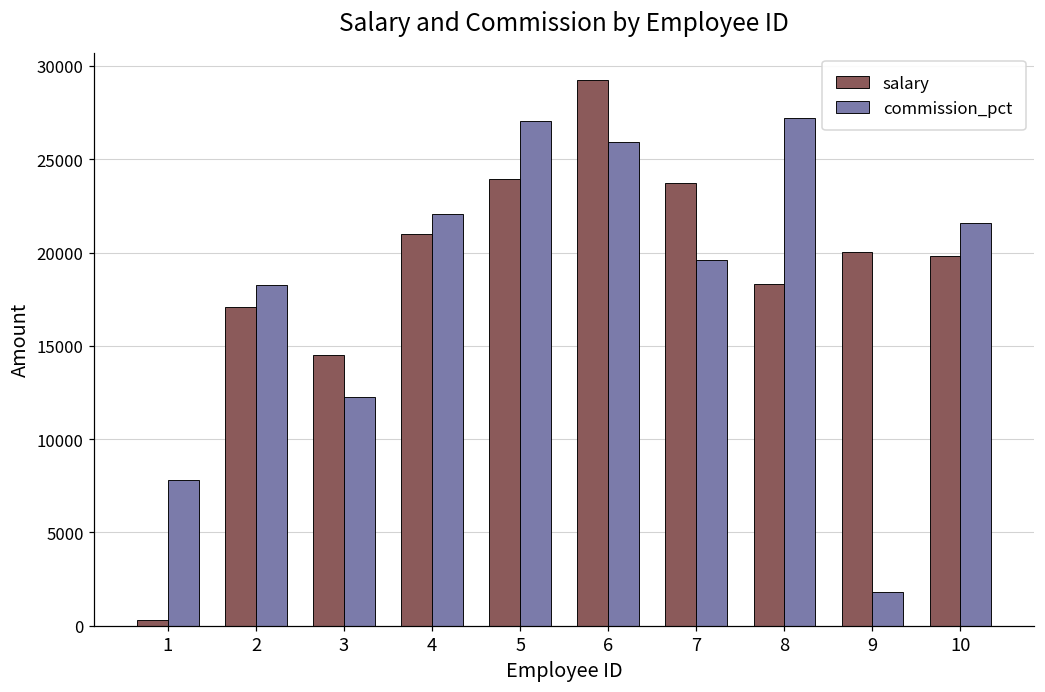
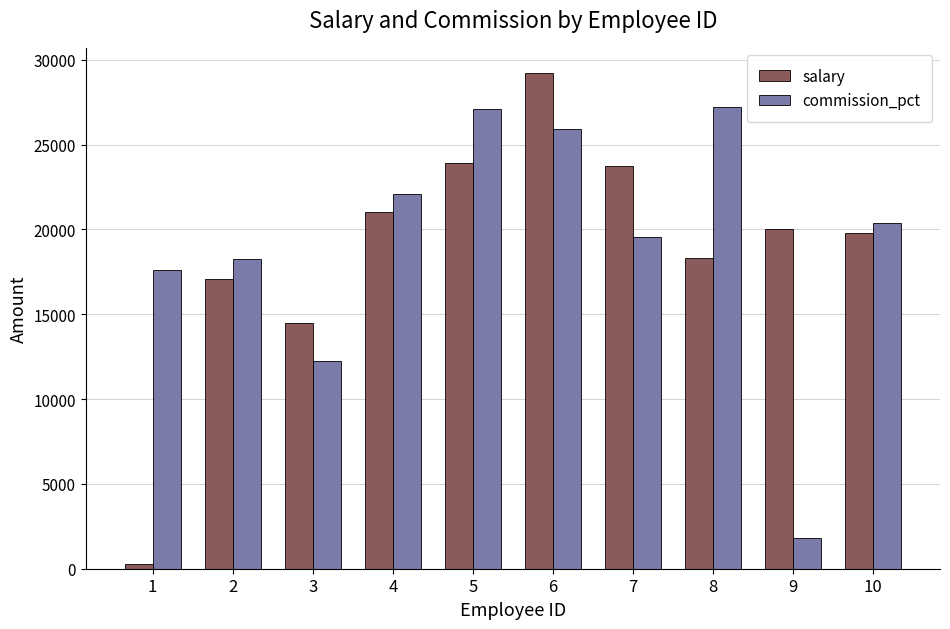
  {
    "salary": {
      "1": 300,
      "2": 17100,
      "3": 14500,
      "4": 21000,
      "5": 23900,
      "6": 29200,
      "7": 23700,
      "8": 18300,
      "9": 20000,
      "10": 19800
    },
    "commission_pct": {
-     "1": 7800,
+     "1": 17600,
      "2": 18300,
      "3": 12300,
      "4": 22100,
      "5": 27100,
      "6": 25900,
      "7": 19600,
      "8": 27200,
      "9": 1800,
-     "10": 21600
+     "10": 20400
    }
  }
